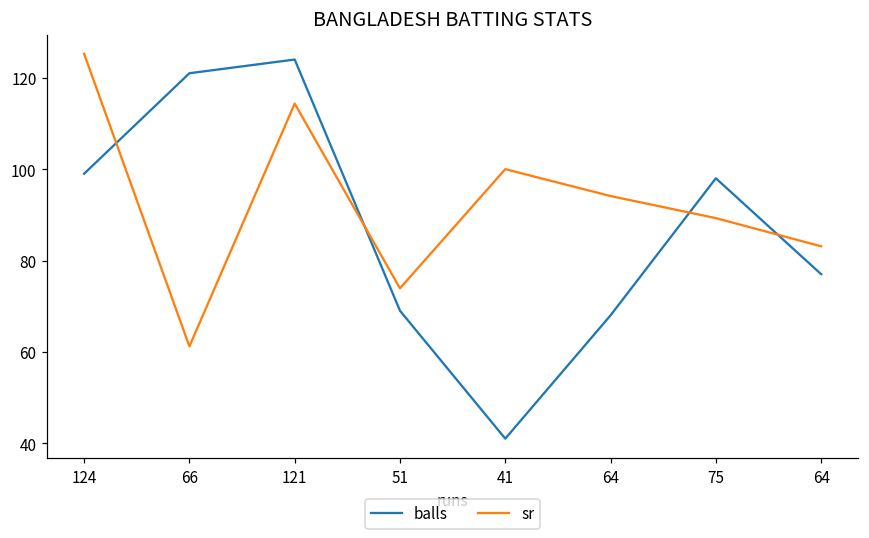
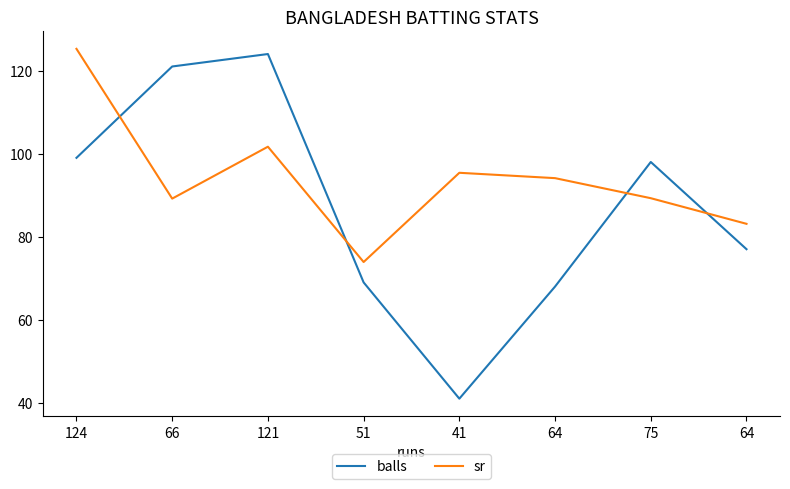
  {
    "balls": {
      "124": 99,
      "66": 121,
      "121": 124,
      "51": 69,
      "41": 41,
      "75": 98
    },
    "sr": {
      "124": 125,
-     "66": 61,
-     "121": 114,
+     "66": 89,
+     "121": 102,
      "51": 74,
-     "41": 100,
+     "41": 95,
      "75": 89
    }
  }
